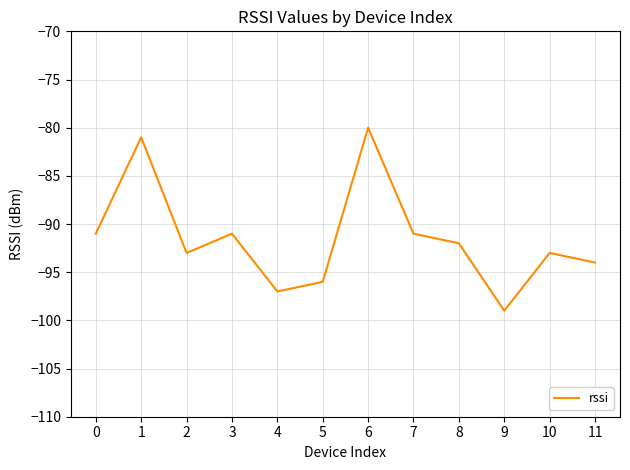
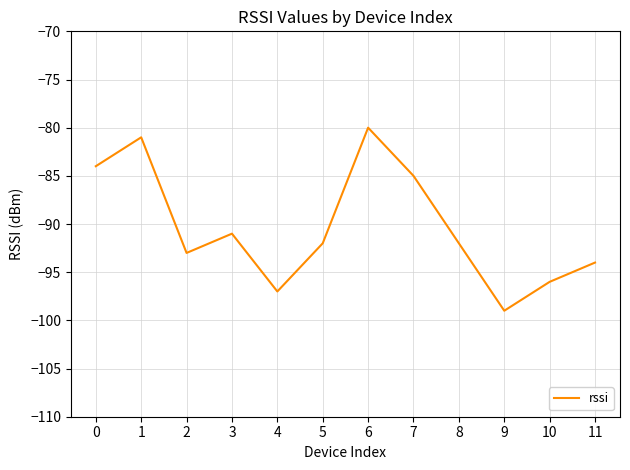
  {
-   "0": -91,
+   "0": -84,
    "1": -81,
    "2": -93,
    "3": -91,
    "4": -97,
-   "5": -96,
+   "5": -92,
    "6": -80,
-   "7": -91,
+   "7": -85,
    "8": -92,
    "9": -99,
-   "10": -93,
+   "10": -96,
    "11": -94
  }
